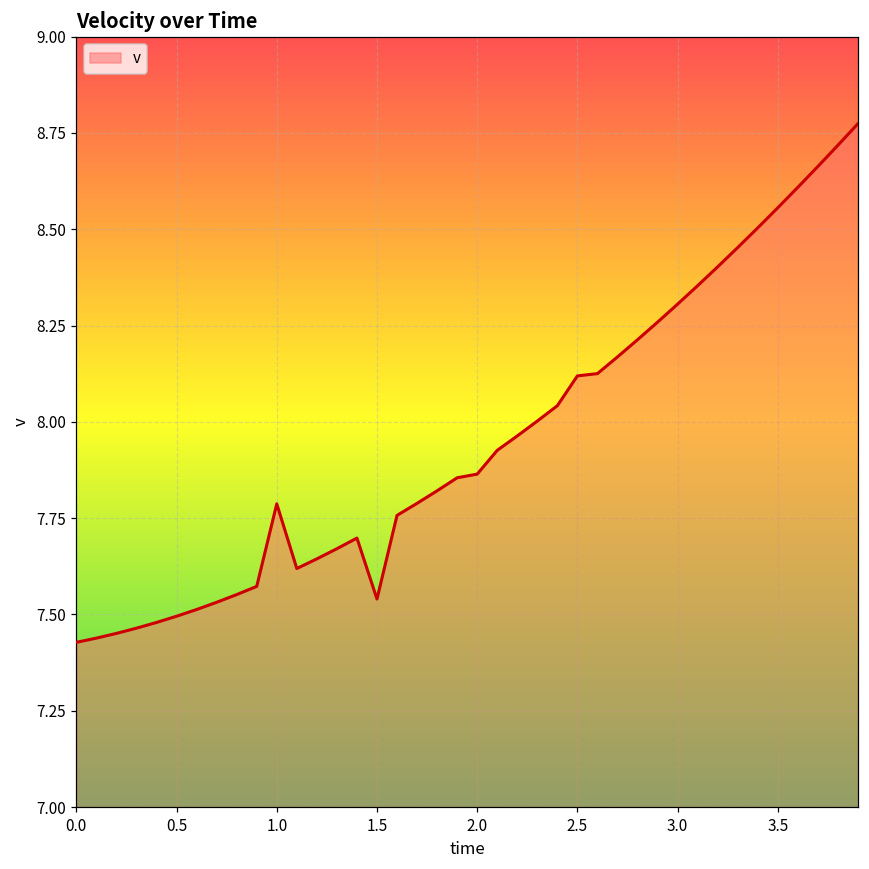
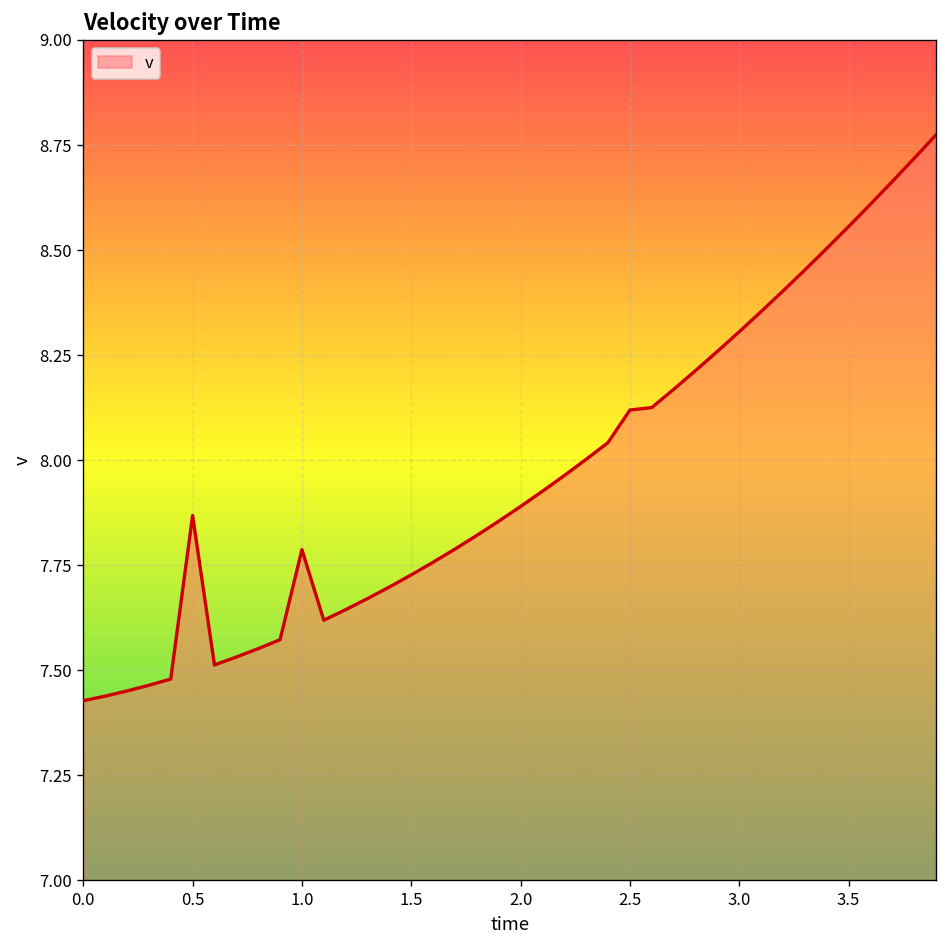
  {
    "0.0": 7.43,
-   "0.5": 7.50,
+   "0.5": 7.87,
    "1.0": 7.79,
-   "1.5": 7.54,
-   "2.0": 7.86,
+   "1.5": 7.73,
+   "2.0": 7.89,
    "2.5": 8.12,
    "3.0": 8.31,
    "3.5": 8.56
  }
